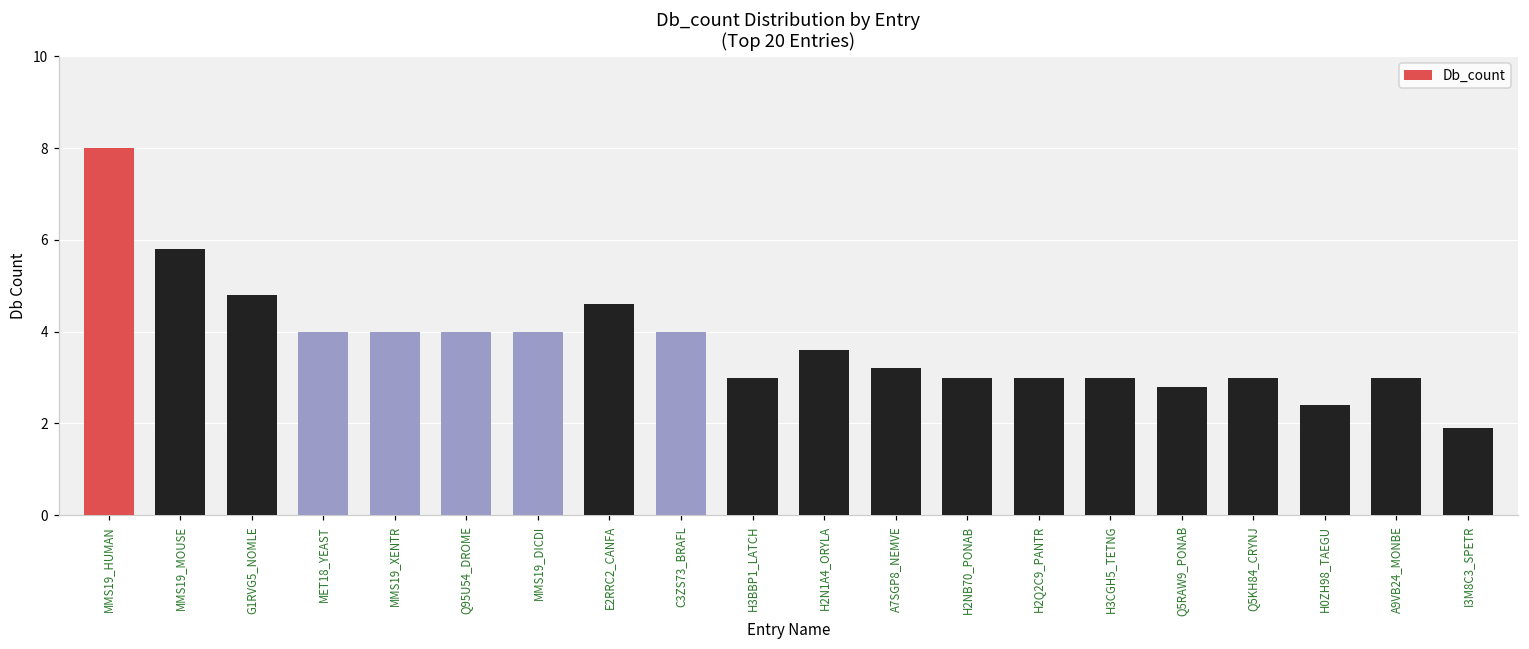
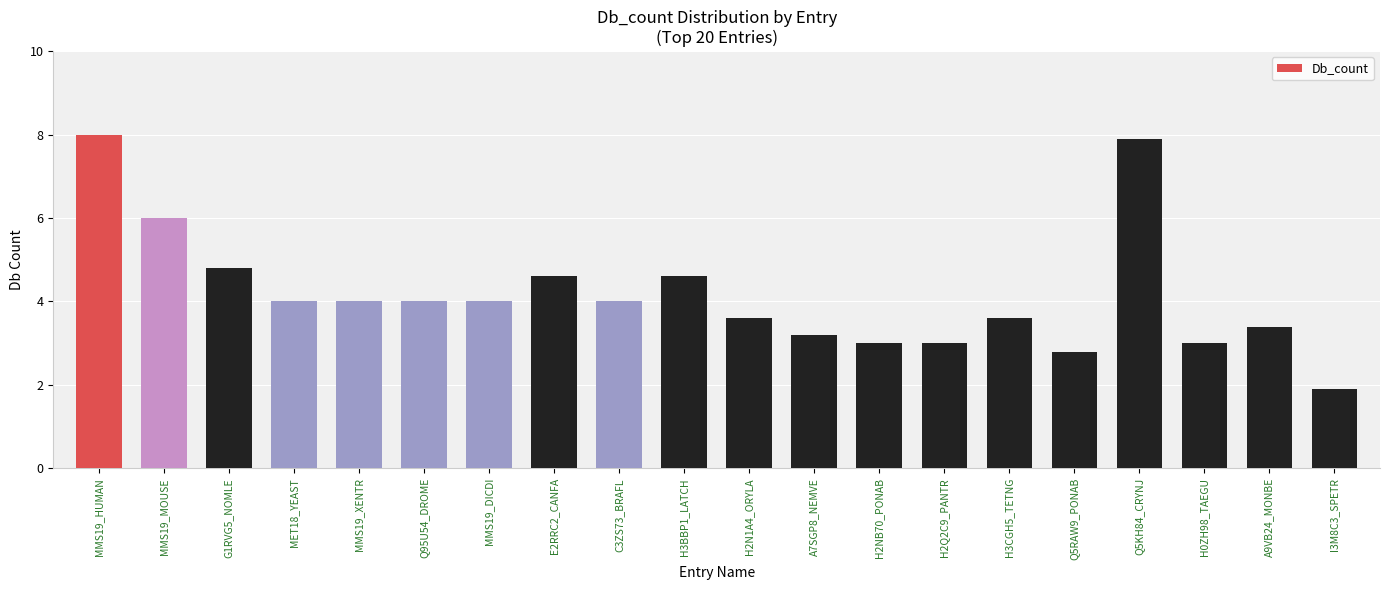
  {
    "MMS19_HUMAN": 8.0,
-   "MMS19_MOUSE": 5.8,
+   "MMS19_MOUSE": 6.0,
    "G1RVG5_NOMLE": 4.8,
    "MET18_YEAST": 4.0,
    "MMS19_XENTR": 4.0,
    "Q95U54_DROME": 4.0,
    "MMS19_DICDI": 4.0,
    "E2RRC2_CANFA": 4.6,
    "C3ZS73_BRAFL": 4.0,
-   "H3BBP1_LATCH": 3.0,
+   "H3BBP1_LATCH": 4.6,
    "H2N1A4_ORYLA": 3.6,
    "A7SGP8_NEMVE": 3.2,
    "H2NB70_PONAB": 3.0,
    "H2Q2C9_PANTR": 3.0,
-   "H3CGH5_TETNG": 3.0,
+   "H3CGH5_TETNG": 3.6,
    "Q5RAW9_PONAB": 2.8,
-   "Q5KH84_CRYNJ": 3.0,
-   "H0ZH98_TAEGU": 2.4,
-   "A9VB24_MONBE": 3.0,
+   "Q5KH84_CRYNJ": 7.9,
+   "H0ZH98_TAEGU": 3.0,
+   "A9VB24_MONBE": 3.4,
    "I3M8C3_SPETR": 1.9
  }
